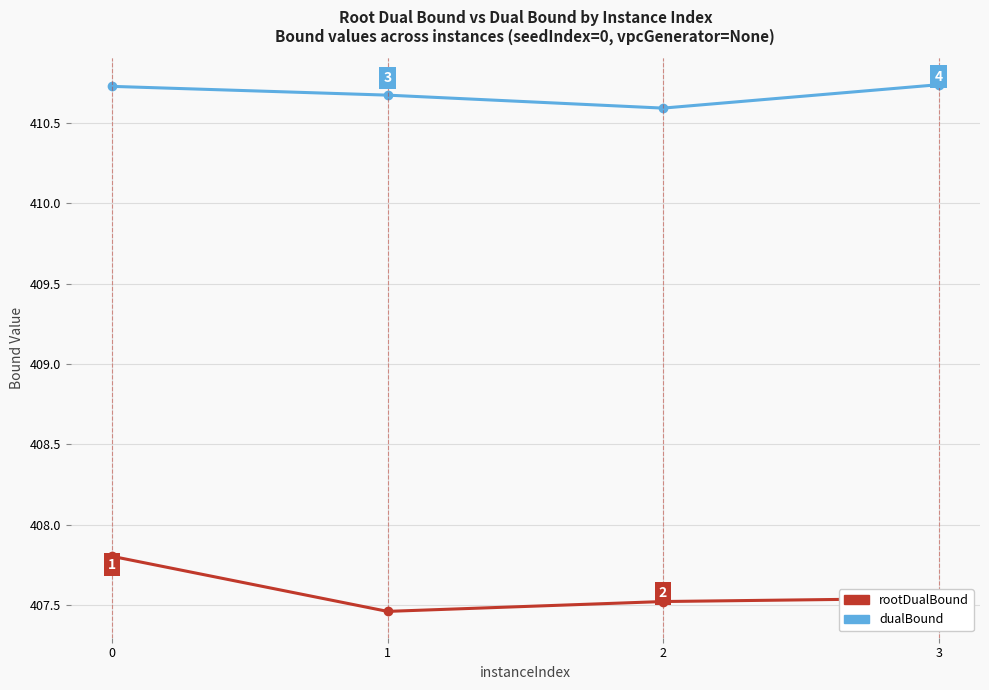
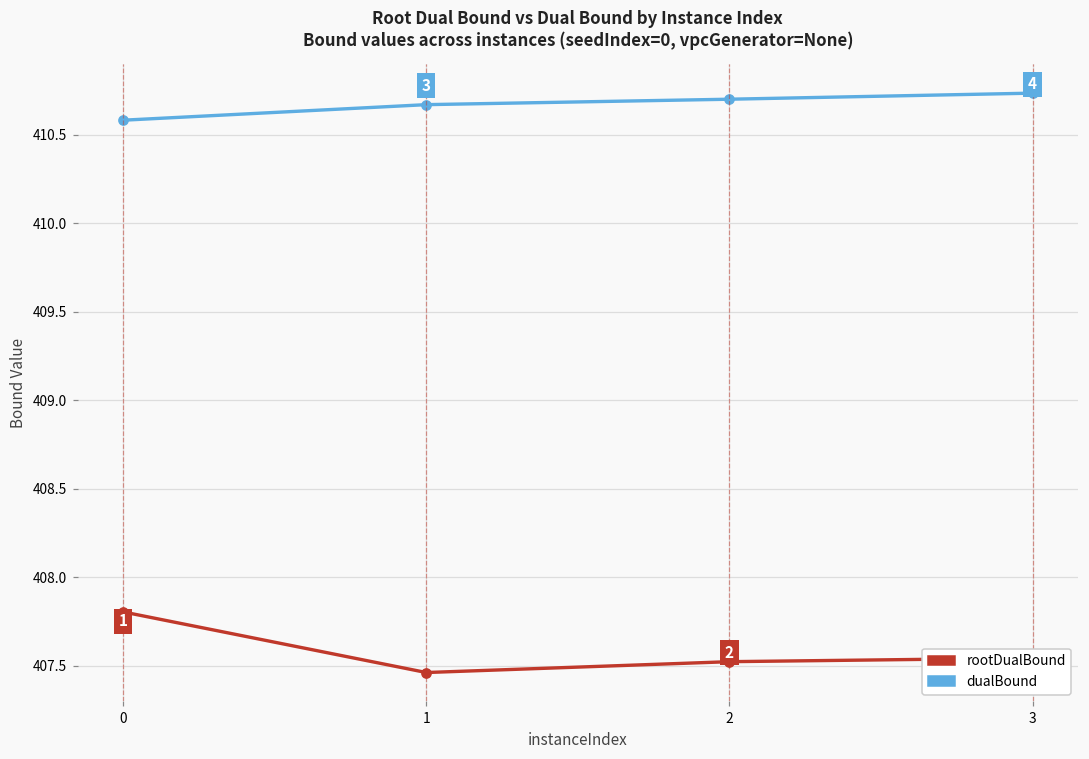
  {
    "rootDualBound": {
      "1": 407.46
    },
    "dualBound": {
-     "0": 410.73,
-     "2": 410.59
+     "0": 410.58,
+     "2": 410.70
    }
  }
